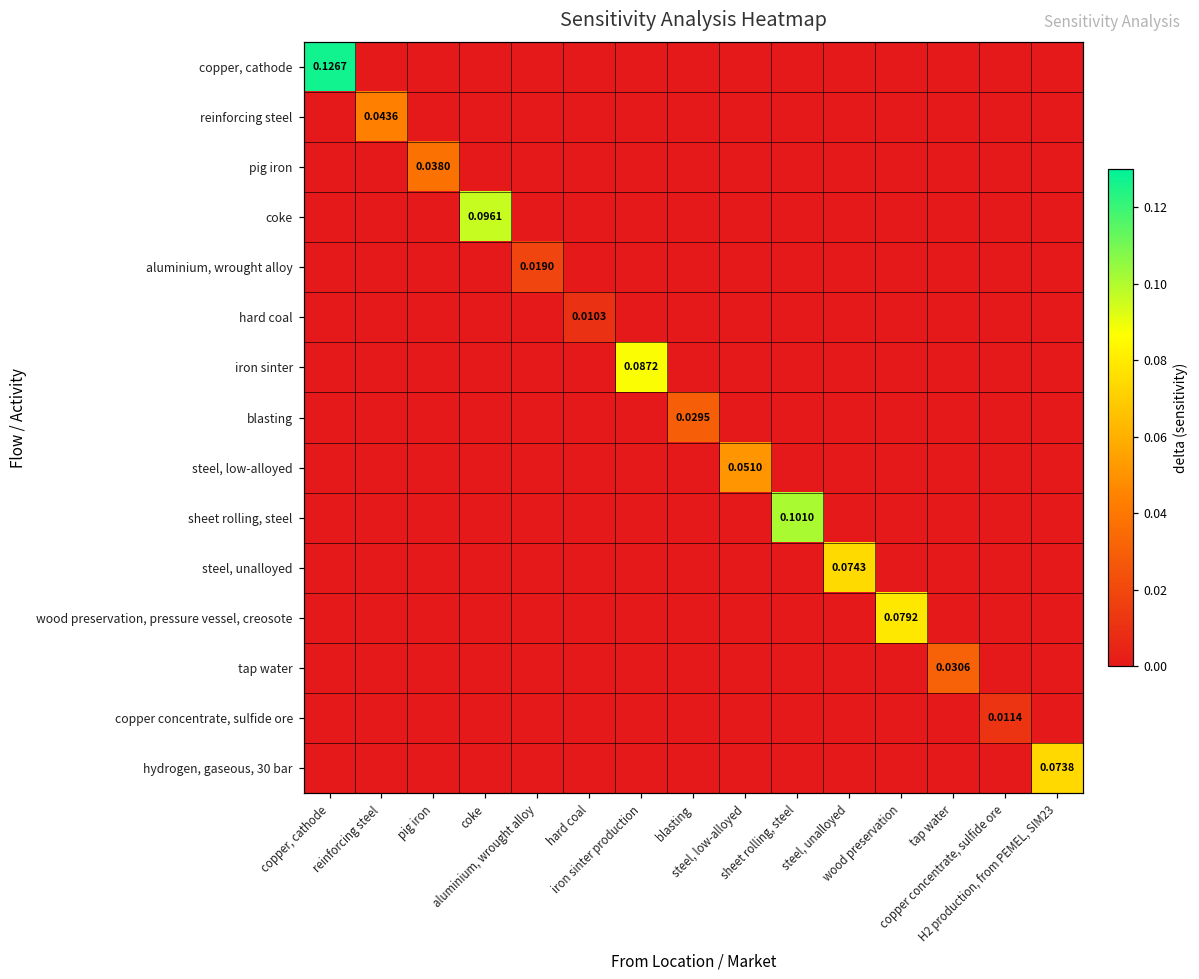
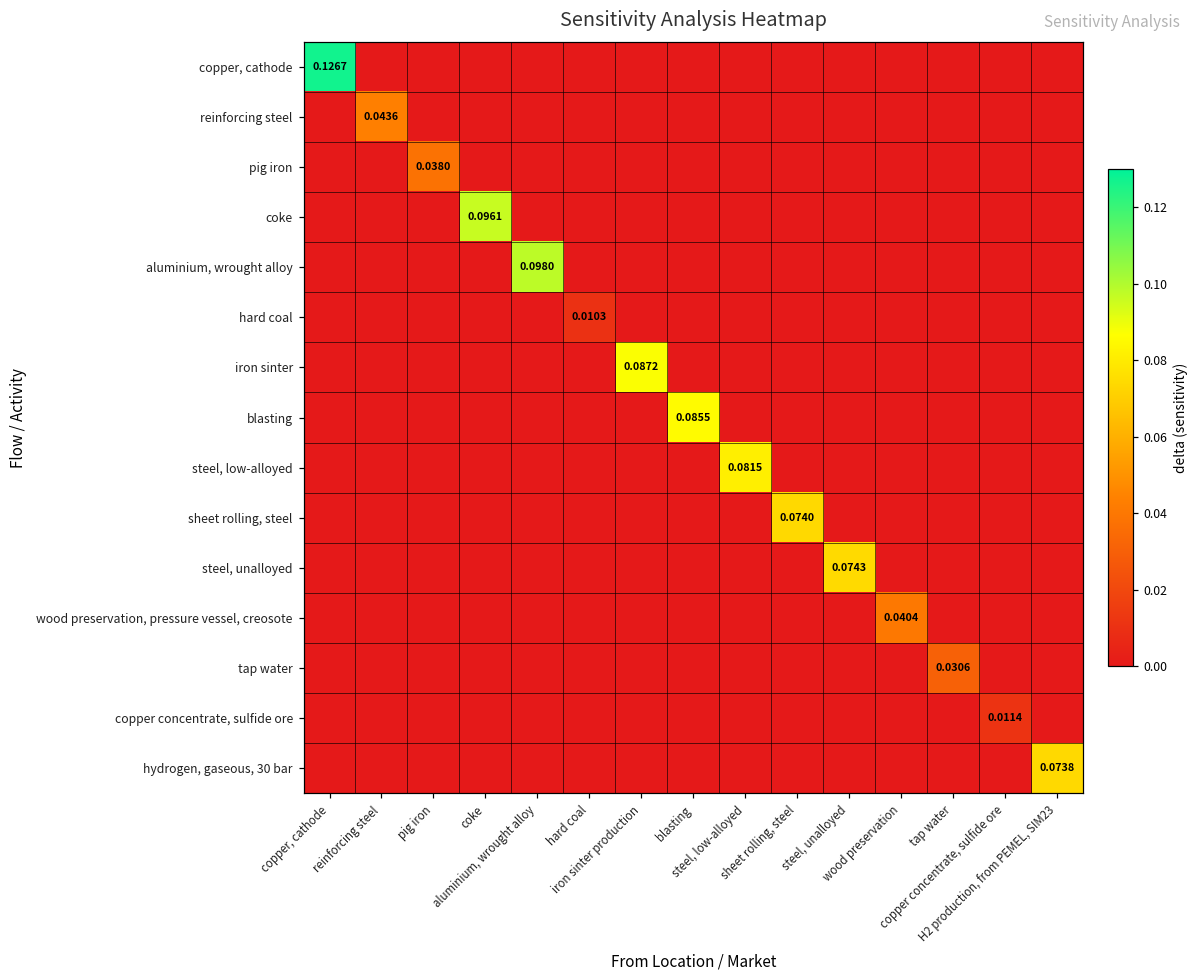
  {
    "copper, cathode": {
      "copper, cathode": 0.1267
    },
    "reinforcing steel": {
      "reinforcing steel": 0.0436
    },
    "pig iron": {
      "pig iron": 0.0380
    },
    "coke": {
      "coke": 0.0961
    },
    "aluminium, wrought alloy": {
-     "aluminium, wrought alloy": 0.0190
+     "aluminium, wrought alloy": 0.0980
    },
    "hard coal": {
      "hard coal": 0.0103
    },
    "iron sinter": {
      "iron sinter production": 0.0872
    },
    "blasting": {
-     "blasting": 0.0295
+     "blasting": 0.0855
    },
    "steel, low-alloyed": {
-     "steel, low-alloyed": 0.0510
+     "steel, low-alloyed": 0.0815
    },
    "sheet rolling, steel": {
-     "sheet rolling, steel": 0.1010
+     "sheet rolling, steel": 0.0740
    },
    "steel, unalloyed": {
      "steel, unalloyed": 0.0743
    },
    "wood preservation, pressure vessel, creosote": {
-     "wood preservation": 0.0792
+     "wood preservation": 0.0404
    },
    "tap water": {
      "tap water": 0.0306
    },
    "copper concentrate, sulfide ore": {
      "copper concentrate, sulfide ore": 0.0114
    },
    "hydrogen, gaseous, 30 bar": {
      "H2 production, from PEMEL, SIM23": 0.0738
    }
  }
